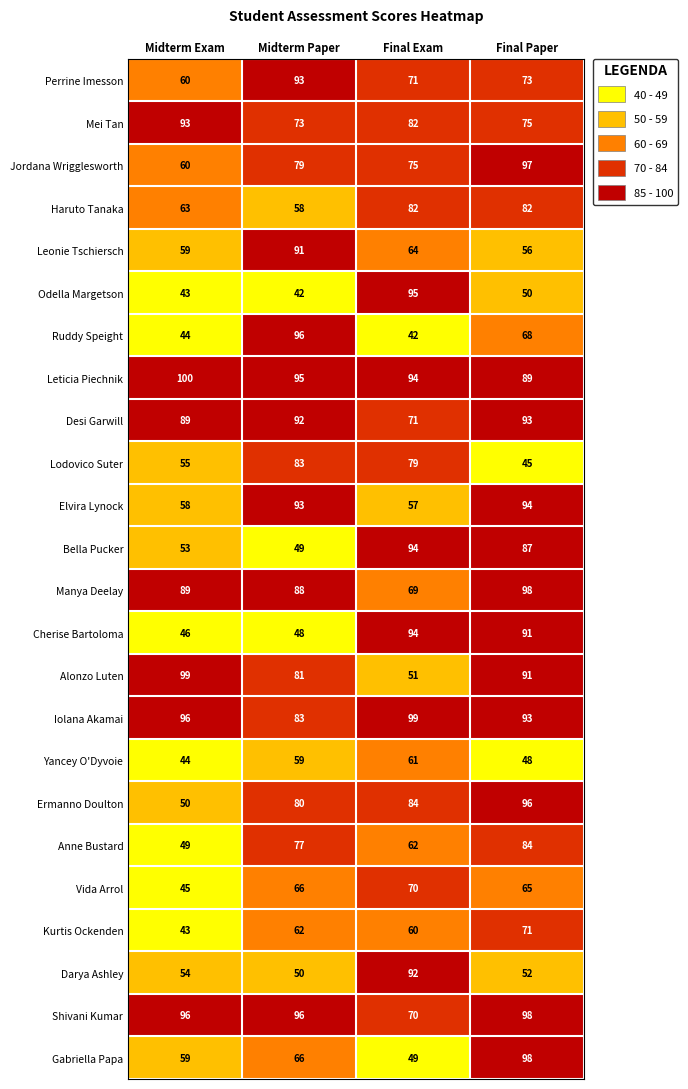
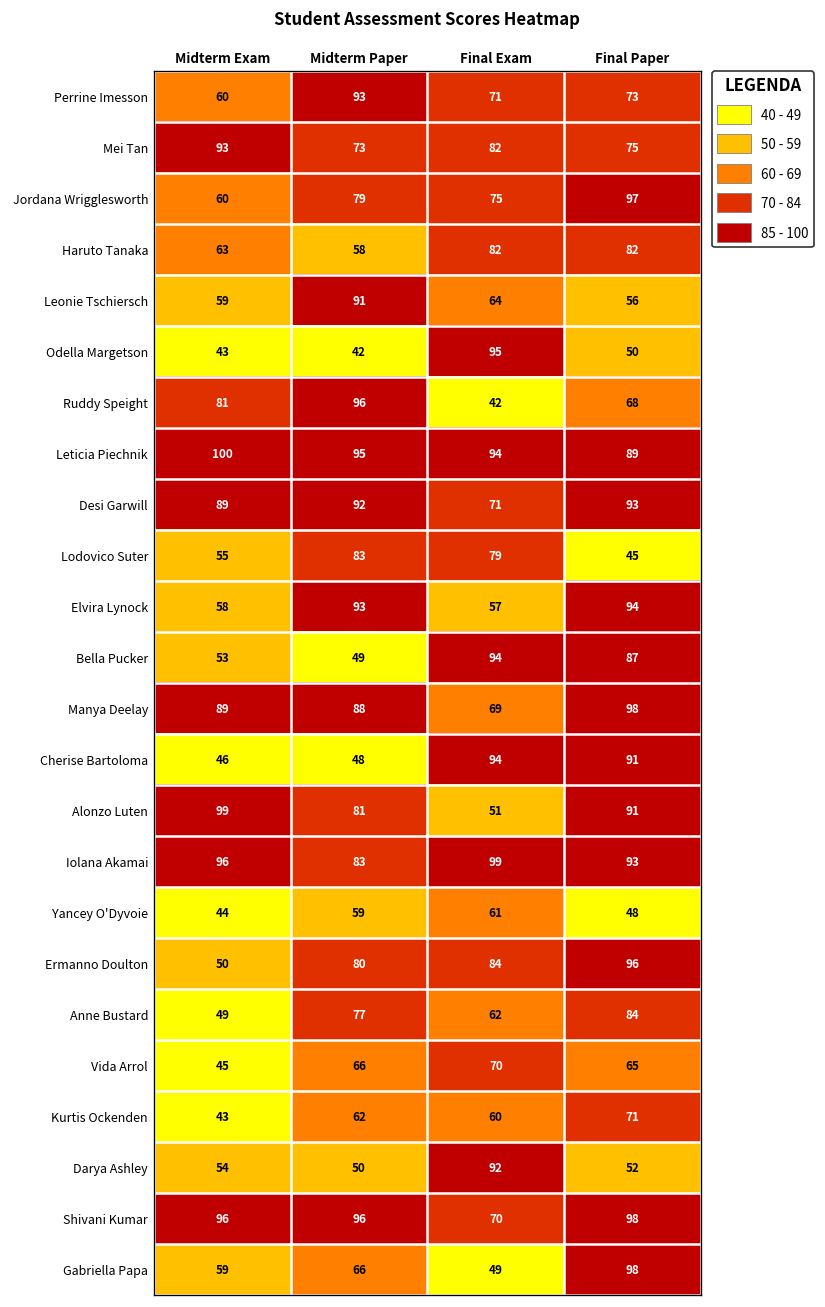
  {
    "Perrine Imesson": {
      "Midterm Exam": 60,
      "Midterm Paper": 93,
      "Final Exam": 71,
      "Final Paper": 73
    },
    "Mei Tan": {
      "Midterm Exam": 93,
      "Midterm Paper": 73,
      "Final Exam": 82,
      "Final Paper": 75
    },
    "Jordana Wrigglesworth": {
      "Midterm Exam": 60,
      "Midterm Paper": 79,
      "Final Exam": 75,
      "Final Paper": 97
    },
    "Haruto Tanaka": {
      "Midterm Exam": 63,
      "Midterm Paper": 58,
      "Final Exam": 82,
      "Final Paper": 82
    },
    "Leonie Tschiersch": {
      "Midterm Exam": 59,
      "Midterm Paper": 91,
      "Final Exam": 64,
      "Final Paper": 56
    },
    "Odella Margetson": {
      "Midterm Exam": 43,
      "Midterm Paper": 42,
      "Final Exam": 95,
      "Final Paper": 50
    },
    "Ruddy Speight": {
-     "Midterm Exam": 44,
+     "Midterm Exam": 81,
      "Midterm Paper": 96,
      "Final Exam": 42,
      "Final Paper": 68
    },
    "Leticia Piechnik": {
      "Midterm Exam": 100,
      "Midterm Paper": 95,
      "Final Exam": 94,
      "Final Paper": 89
    },
    "Desi Garwill": {
      "Midterm Exam": 89,
      "Midterm Paper": 92,
      "Final Exam": 71,
      "Final Paper": 93
    },
    "Lodovico Suter": {
      "Midterm Exam": 55,
      "Midterm Paper": 83,
      "Final Exam": 79,
      "Final Paper": 45
    },
    "Elvira Lynock": {
      "Midterm Exam": 58,
      "Midterm Paper": 93,
      "Final Exam": 57,
      "Final Paper": 94
    },
    "Bella Pucker": {
      "Midterm Exam": 53,
      "Midterm Paper": 49,
      "Final Exam": 94,
      "Final Paper": 87
    },
    "Manya Deelay": {
      "Midterm Exam": 89,
      "Midterm Paper": 88,
      "Final Exam": 69,
      "Final Paper": 98
    },
    "Cherise Bartoloma": {
      "Midterm Exam": 46,
      "Midterm Paper": 48,
      "Final Exam": 94,
      "Final Paper": 91
    },
    "Alonzo Luten": {
      "Midterm Exam": 99,
      "Midterm Paper": 81,
      "Final Exam": 51,
      "Final Paper": 91
    },
    "Iolana Akamai": {
      "Midterm Exam": 96,
      "Midterm Paper": 83,
      "Final Exam": 99,
      "Final Paper": 93
    },
    "Yancey O'Dyvoie": {
      "Midterm Exam": 44,
      "Midterm Paper": 59,
      "Final Exam": 61,
      "Final Paper": 48
    },
    "Ermanno Doulton": {
      "Midterm Exam": 50,
      "Midterm Paper": 80,
      "Final Exam": 84,
      "Final Paper": 96
    },
    "Anne Bustard": {
      "Midterm Exam": 49,
      "Midterm Paper": 77,
      "Final Exam": 62,
      "Final Paper": 84
    },
    "Vida Arrol": {
      "Midterm Exam": 45,
      "Midterm Paper": 66,
      "Final Exam": 70,
      "Final Paper": 65
    },
    "Kurtis Ockenden": {
      "Midterm Exam": 43,
      "Midterm Paper": 62,
      "Final Exam": 60,
      "Final Paper": 71
    },
    "Darya Ashley": {
      "Midterm Exam": 54,
      "Midterm Paper": 50,
      "Final Exam": 92,
      "Final Paper": 52
    },
    "Shivani Kumar": {
      "Midterm Exam": 96,
      "Midterm Paper": 96,
      "Final Exam": 70,
      "Final Paper": 98
    },
    "Gabriella Papa": {
      "Midterm Exam": 59,
      "Midterm Paper": 66,
      "Final Exam": 49,
      "Final Paper": 98
    }
  }
